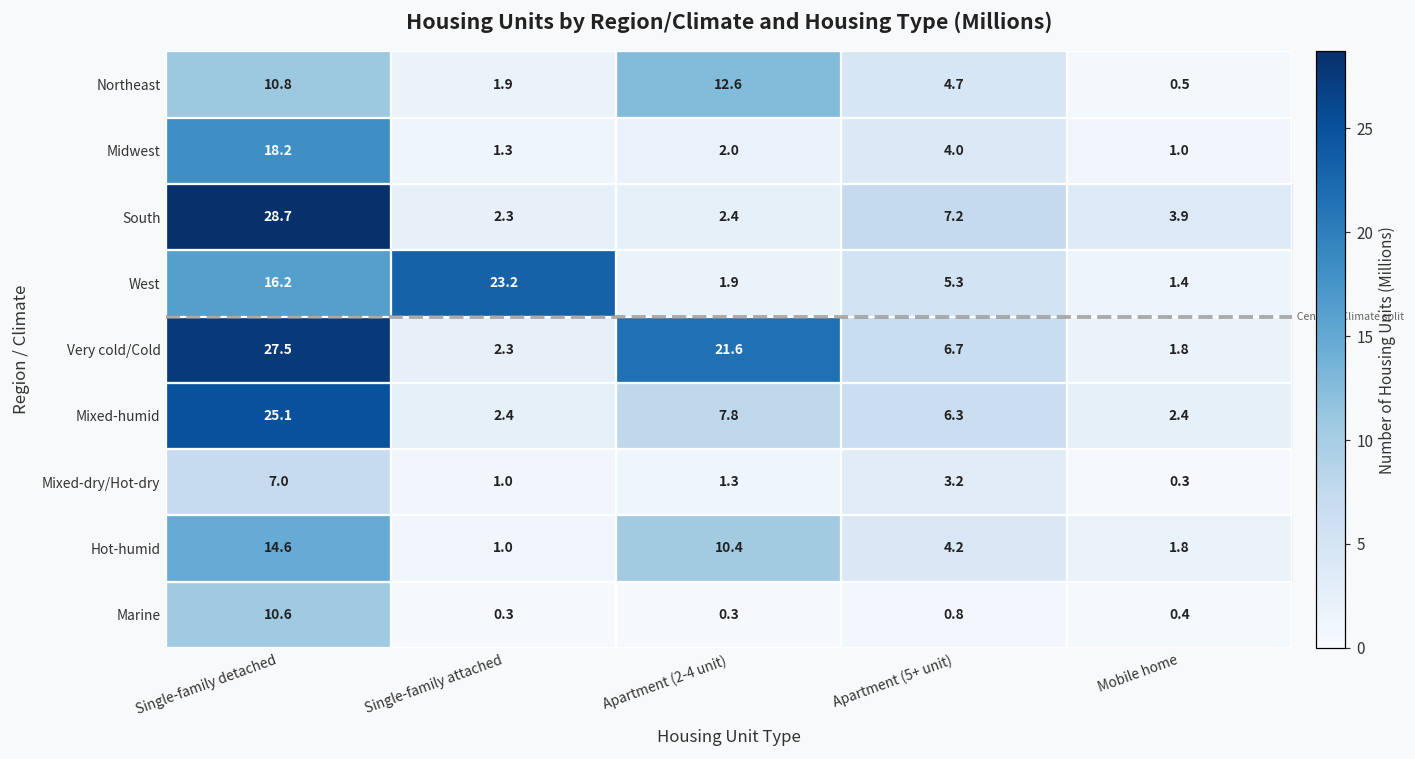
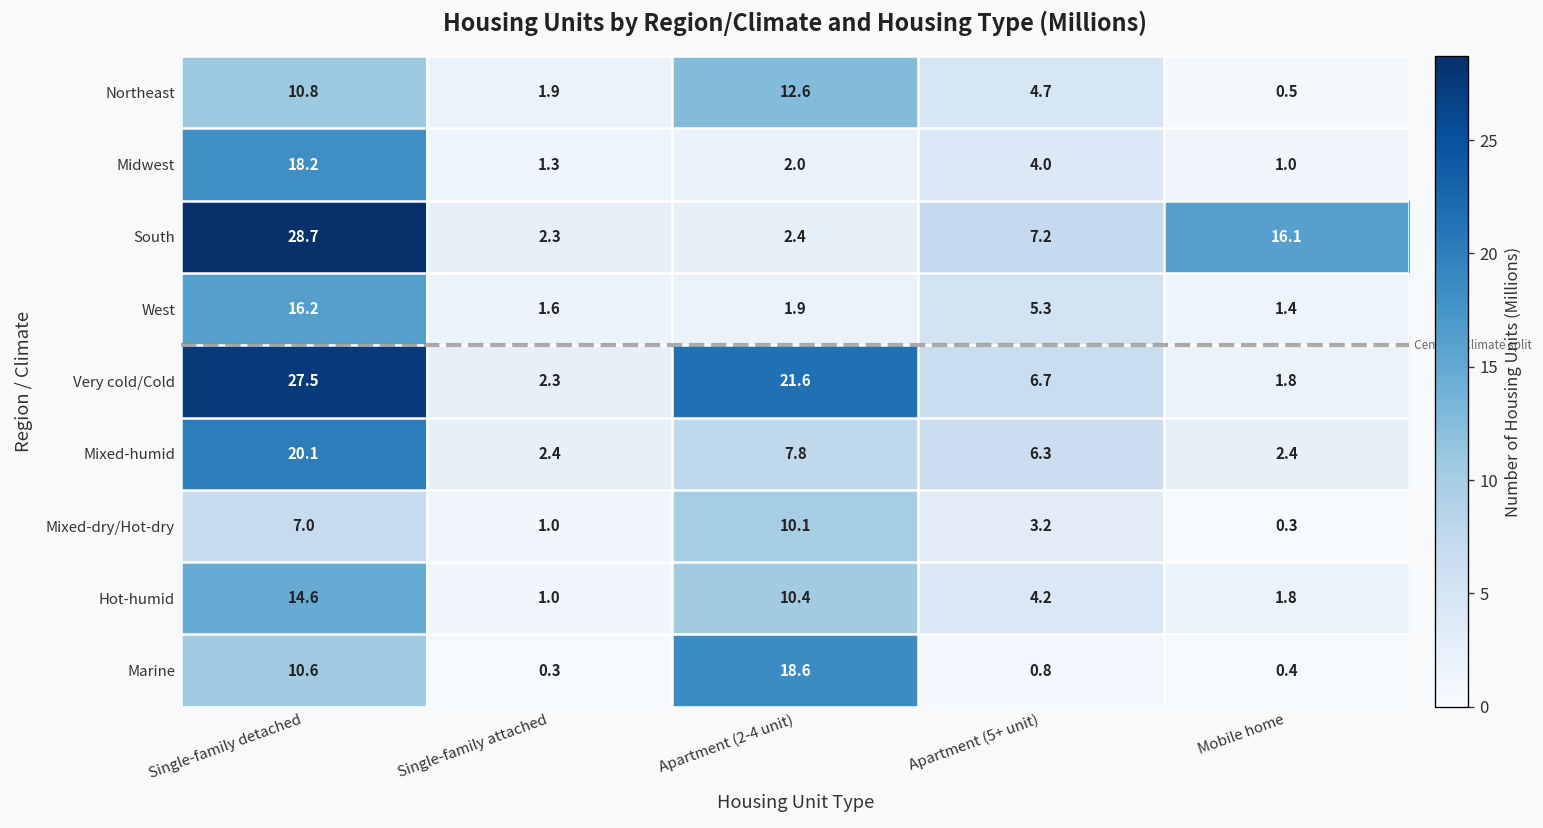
  {
    "Northeast": {
      "Single-family detached": 10.8,
      "Single-family attached": 1.9,
      "Apartment (2-4 unit)": 12.6,
      "Apartment (5+ unit)": 4.7,
      "Mobile home": 0.5
    },
    "Midwest": {
      "Single-family detached": 18.2,
      "Single-family attached": 1.3,
      "Apartment (2-4 unit)": 2.0,
      "Apartment (5+ unit)": 4.0,
      "Mobile home": 1.0
    },
    "South": {
      "Single-family detached": 28.7,
      "Single-family attached": 2.3,
      "Apartment (2-4 unit)": 2.4,
      "Apartment (5+ unit)": 7.2,
-     "Mobile home": 3.9
+     "Mobile home": 16.1
    },
    "West": {
      "Single-family detached": 16.2,
-     "Single-family attached": 23.2,
+     "Single-family attached": 1.6,
      "Apartment (2-4 unit)": 1.9,
      "Apartment (5+ unit)": 5.3,
      "Mobile home": 1.4
    },
    "Very cold/Cold": {
      "Single-family detached": 27.5,
      "Single-family attached": 2.3,
      "Apartment (2-4 unit)": 21.6,
      "Apartment (5+ unit)": 6.7,
      "Mobile home": 1.8
    },
    "Mixed-humid": {
-     "Single-family detached": 25.1,
+     "Single-family detached": 20.1,
      "Single-family attached": 2.4,
      "Apartment (2-4 unit)": 7.8,
      "Apartment (5+ unit)": 6.3,
      "Mobile home": 2.4
    },
    "Mixed-dry/Hot-dry": {
      "Single-family detached": 7.0,
      "Single-family attached": 1.0,
-     "Apartment (2-4 unit)": 1.3,
+     "Apartment (2-4 unit)": 10.1,
      "Apartment (5+ unit)": 3.2,
      "Mobile home": 0.3
    },
    "Hot-humid": {
      "Single-family detached": 14.6,
      "Single-family attached": 1.0,
      "Apartment (2-4 unit)": 10.4,
      "Apartment (5+ unit)": 4.2,
      "Mobile home": 1.8
    },
    "Marine": {
      "Single-family detached": 10.6,
      "Single-family attached": 0.3,
-     "Apartment (2-4 unit)": 0.3,
+     "Apartment (2-4 unit)": 18.6,
      "Apartment (5+ unit)": 0.8,
      "Mobile home": 0.4
    }
  }
